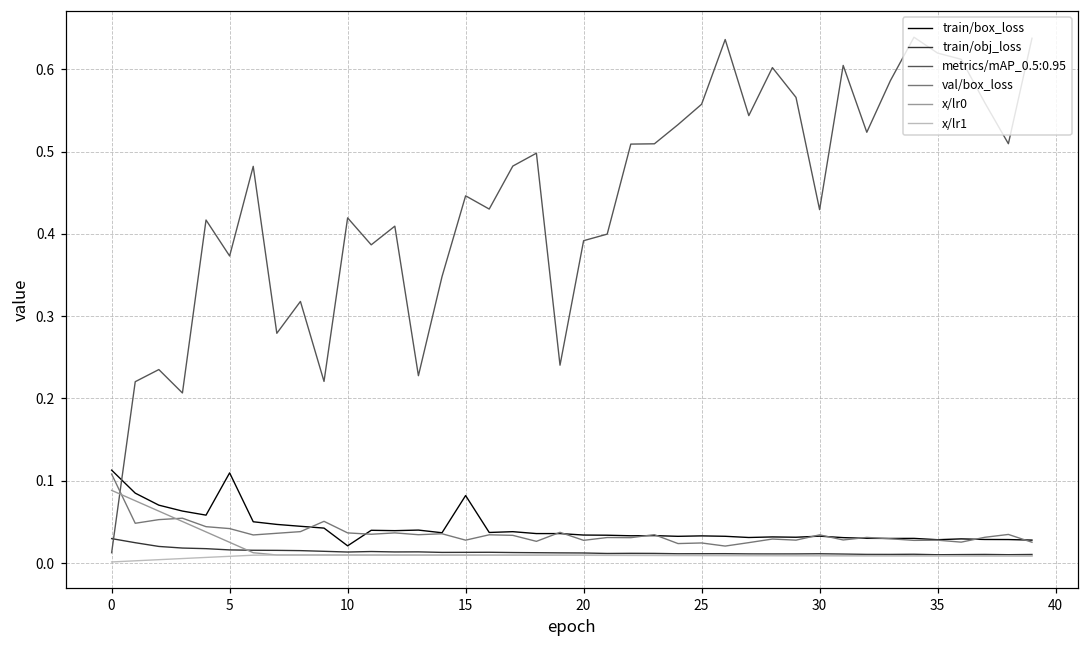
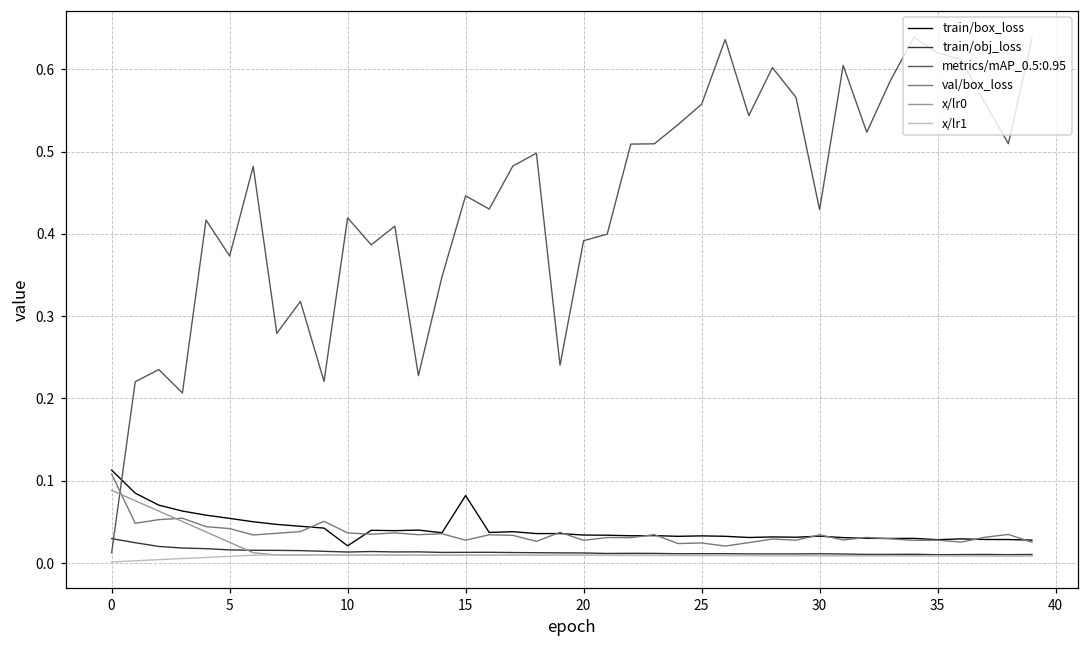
  {
    "train/box_loss": {
      "0": 0.11,
-     "5": 0.11,
+     "5": 0.05,
      "10": 0.02,
      "15": 0.08,
      "20": 0.03,
      "25": 0.03
    }
  }
